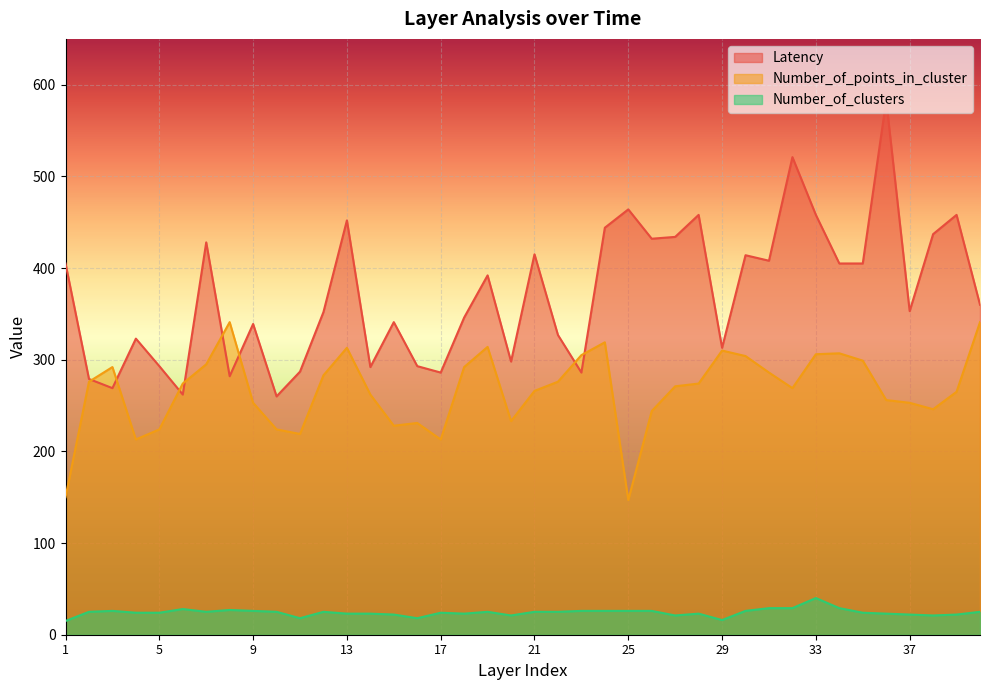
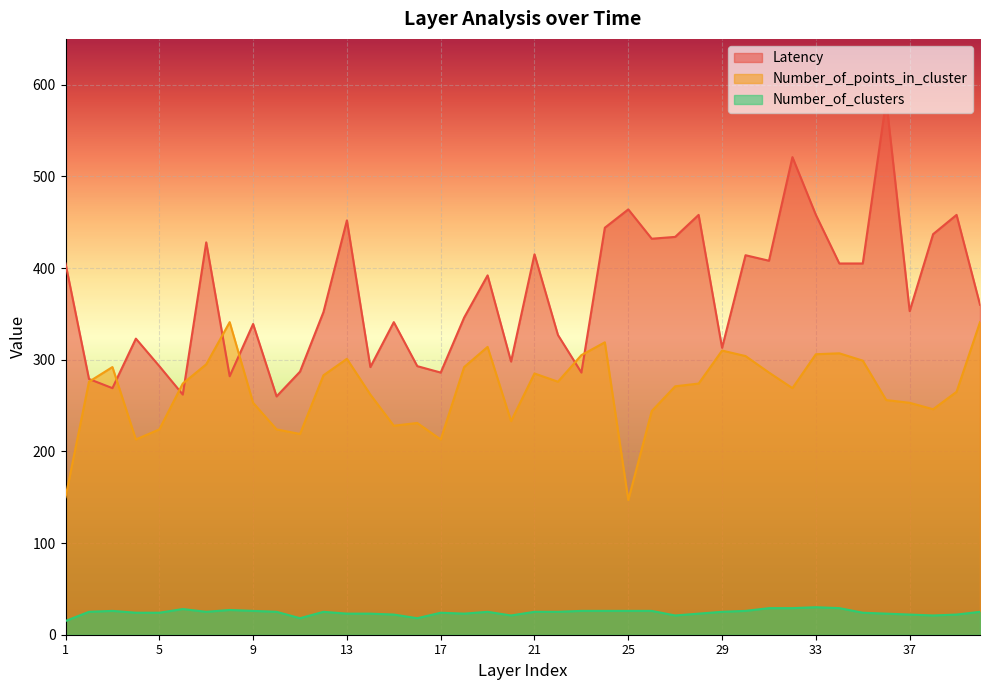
  {
    "Latency": {
      "1": 410,
      "5": 290,
      "9": 340,
      "13": 450,
      "17": 290,
      "21": 420,
      "25": 460,
      "29": 310,
      "33": 460,
      "37": 350
    },
    "Number_of_points_in_cluster": {
      "1": 150,
      "5": 220,
      "9": 250,
-     "13": 310,
+     "13": 300,
      "17": 210,
-     "21": 270,
+     "21": 290,
      "25": 150,
      "29": 310,
      "33": 310,
      "37": 250
    },
    "Number_of_clusters": {
      "1": 20,
      "5": 20,
      "9": 30,
      "13": 20,
      "17": 20,
      "21": 30,
      "25": 30,
-     "29": 20,
-     "33": 40,
+     "29": 30,
+     "33": 30,
      "37": 20
    }
  }
